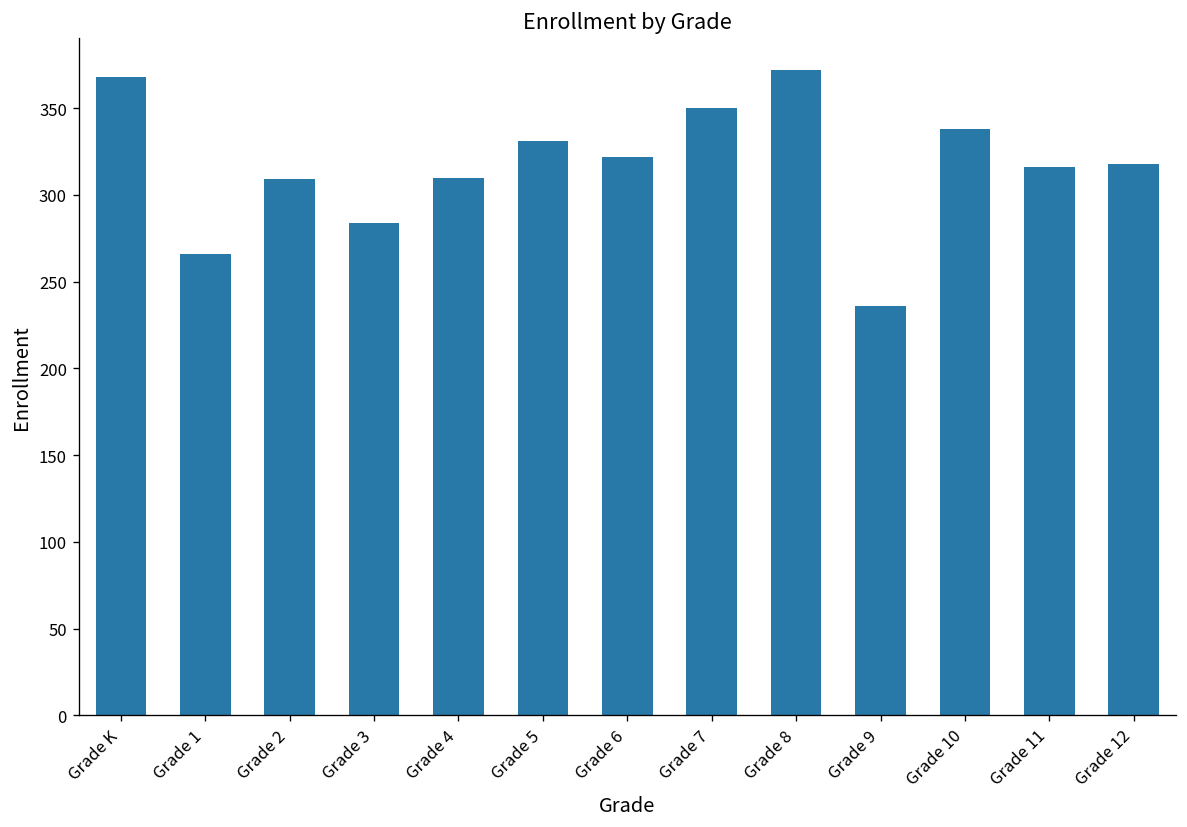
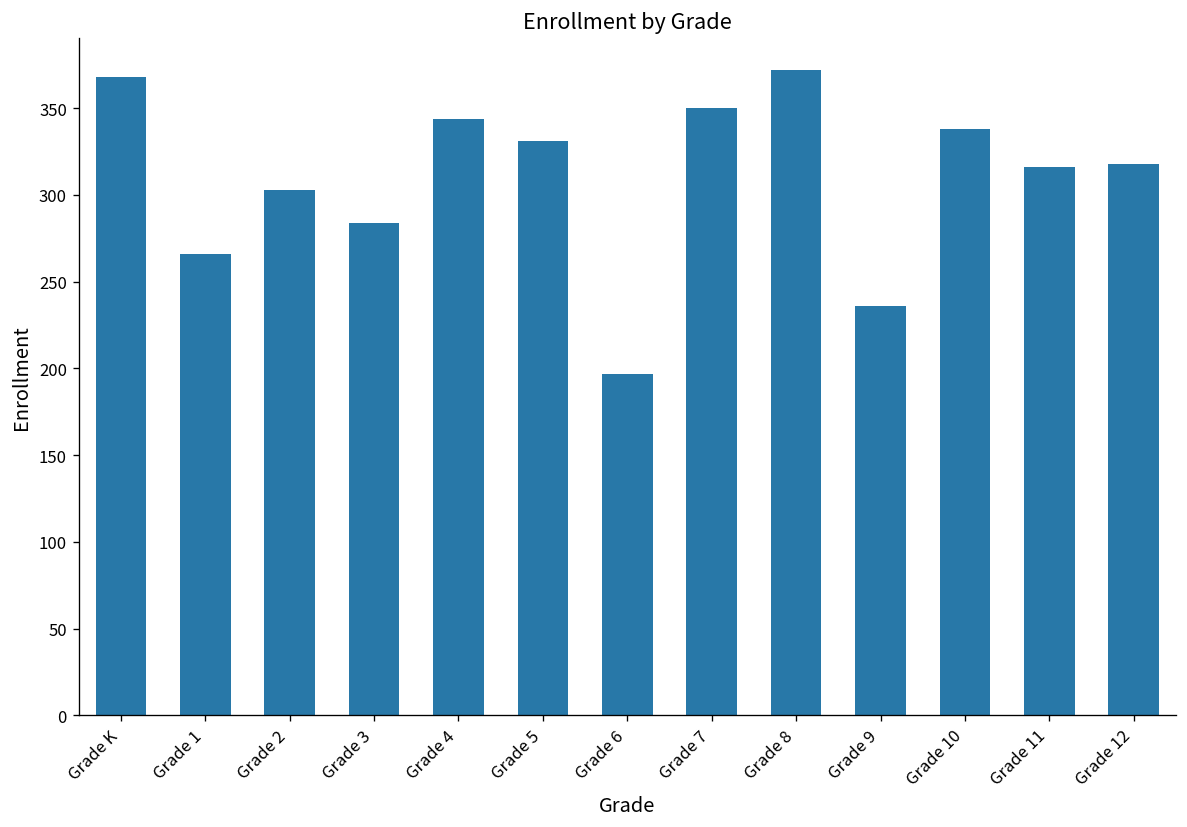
  {
    "Grade K": 368,
    "Grade 1": 266,
-   "Grade 2": 309,
+   "Grade 2": 303,
    "Grade 3": 284,
-   "Grade 4": 310,
+   "Grade 4": 344,
    "Grade 5": 331,
-   "Grade 6": 322,
+   "Grade 6": 197,
    "Grade 7": 350,
    "Grade 8": 372,
    "Grade 9": 236,
    "Grade 10": 338,
    "Grade 11": 316,
    "Grade 12": 318
  }
